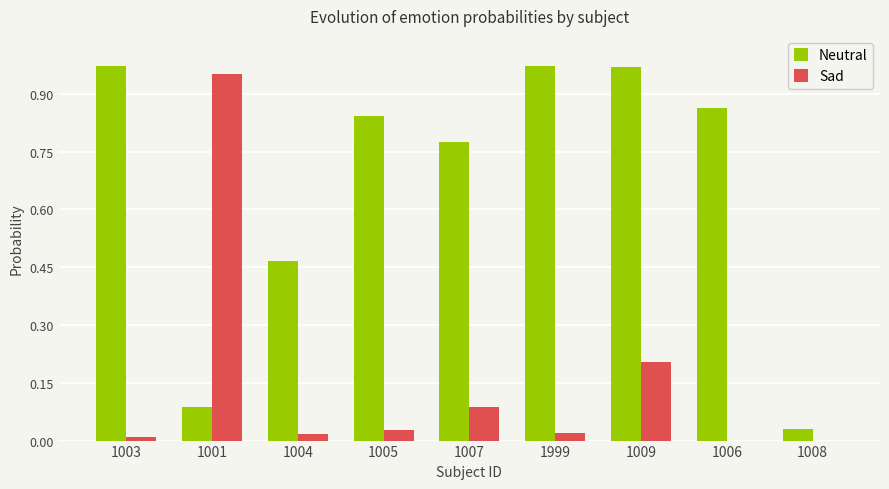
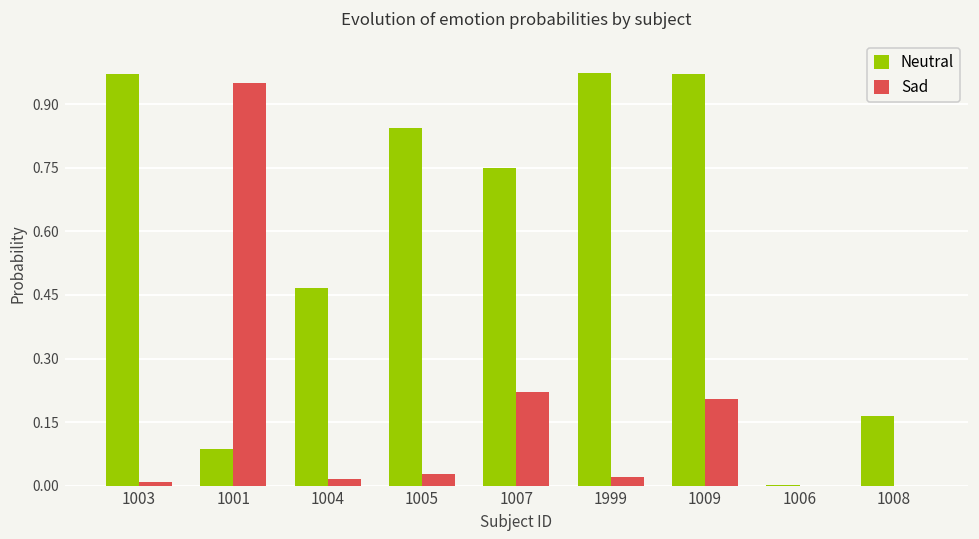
  {
    "Neutral": {
      "1003": 0.97,
      "1001": 0.09,
      "1004": 0.47,
      "1005": 0.84,
-     "1007": 0.78,
+     "1007": 0.75,
      "1999": 0.97,
      "1009": 0.97,
-     "1006": 0.86,
-     "1008": 0.03
+     "1006": 0.00,
+     "1008": 0.16
    },
    "Sad": {
      "1003": 0.01,
      "1001": 0.95,
      "1004": 0.02,
      "1005": 0.03,
-     "1007": 0.09,
+     "1007": 0.22,
      "1999": 0.02,
      "1009": 0.21,
      "1006": 0.00,
      "1008": 0.00
    }
  }
